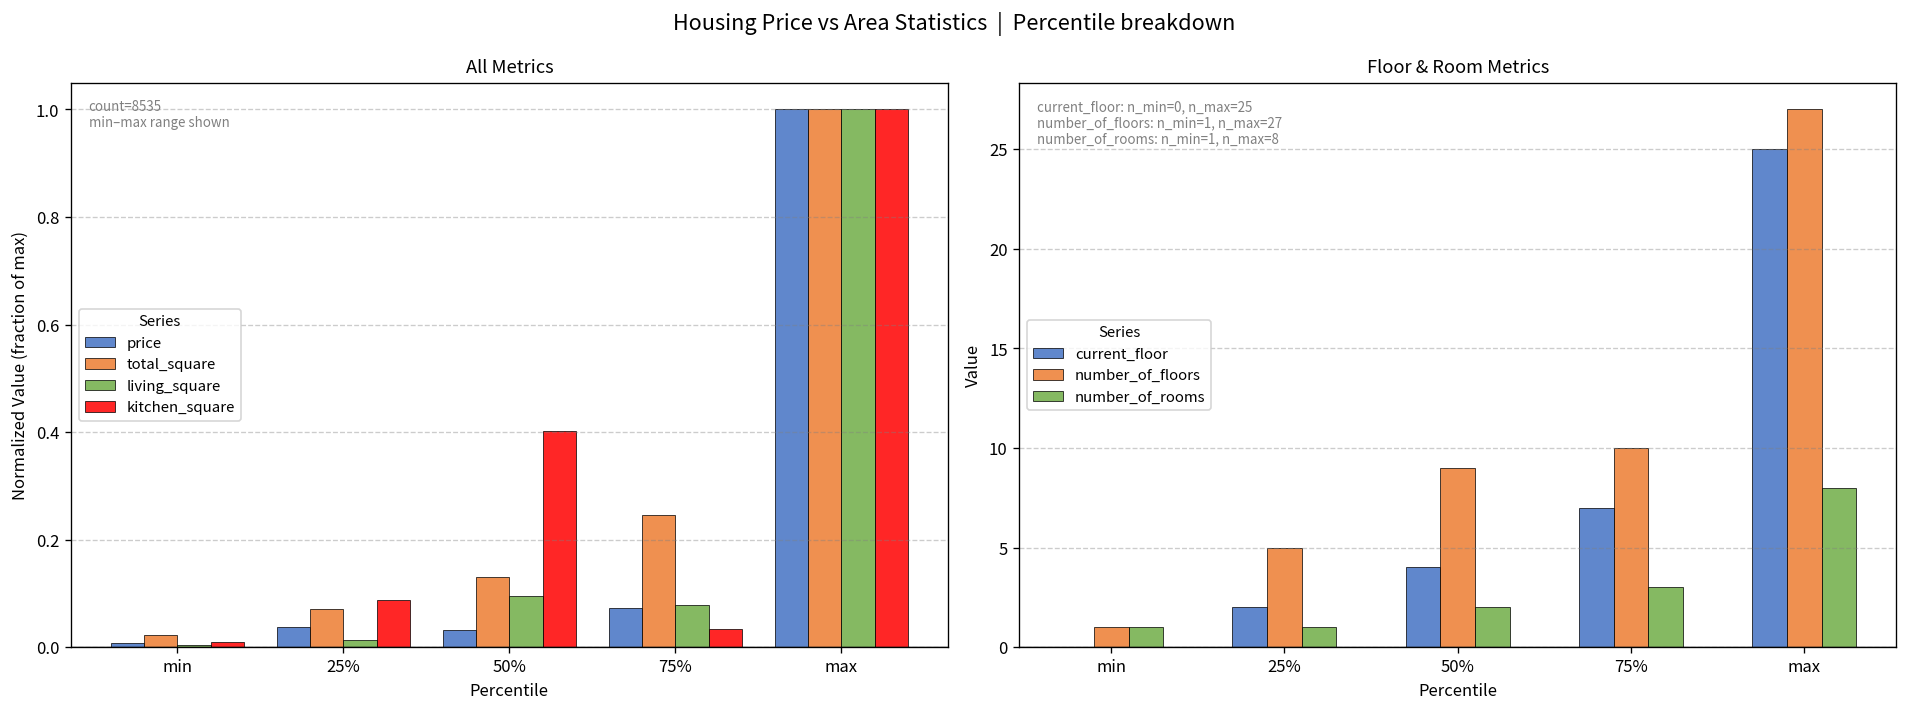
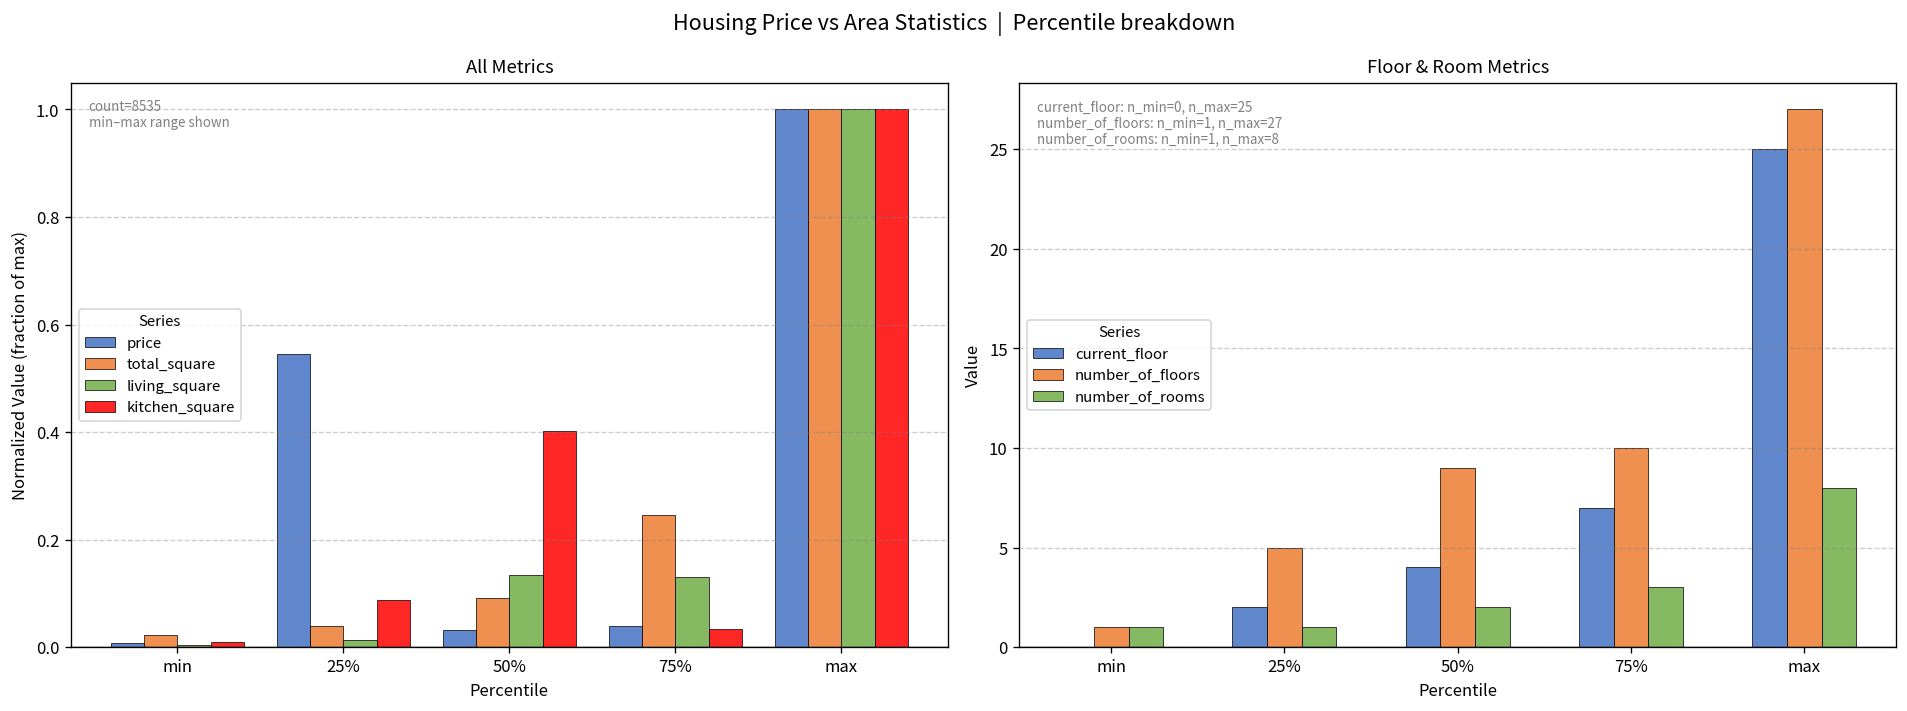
  {
    "All Metrics": {
      "price": {
        "min": 0.01,
-       "25%": 0.04,
+       "25%": 0.54,
        "50%": 0.03,
-       "75%": 0.07,
+       "75%": 0.04,
        "max": 1.00
      },
      "total_square": {
        "min": 0.02,
-       "25%": 0.07,
-       "50%": 0.13,
+       "25%": 0.04,
+       "50%": 0.09,
        "75%": 0.24,
        "max": 1.00
      },
      "living_square": {
        "25%": 0.01,
-       "50%": 0.10,
-       "75%": 0.08,
+       "50%": 0.13,
+       "75%": 0.13,
        "max": 1.00
      },
      "kitchen_square": {
        "min": 0.01,
        "25%": 0.09,
        "50%": 0.40,
        "75%": 0.03,
        "max": 1.00
      }
    },
    "Floor & Room Metrics": {
      "current_floor": {
        "min": 0.0,
        "25%": 2.0,
        "50%": 4.0,
        "75%": 7.0,
        "max": 25.0
      },
      "number_of_floors": {
        "min": 1.0,
        "25%": 5.0,
        "50%": 9.0,
        "75%": 10.0,
        "max": 27.0
      },
      "number_of_rooms": {
        "min": 1.0,
        "25%": 1.0,
        "50%": 2.0,
        "75%": 3.0,
        "max": 8.0
      }
    }
  }
